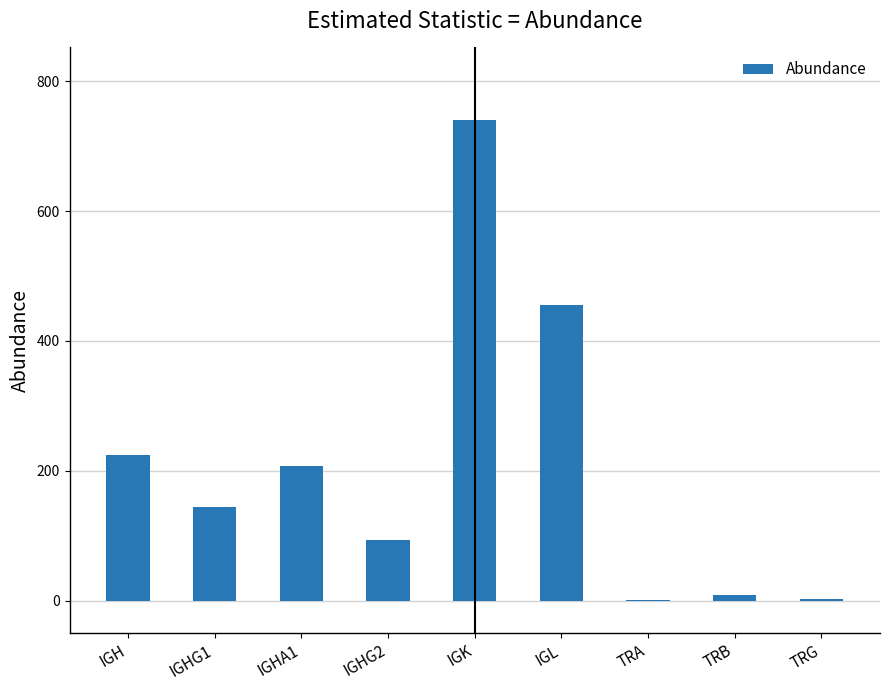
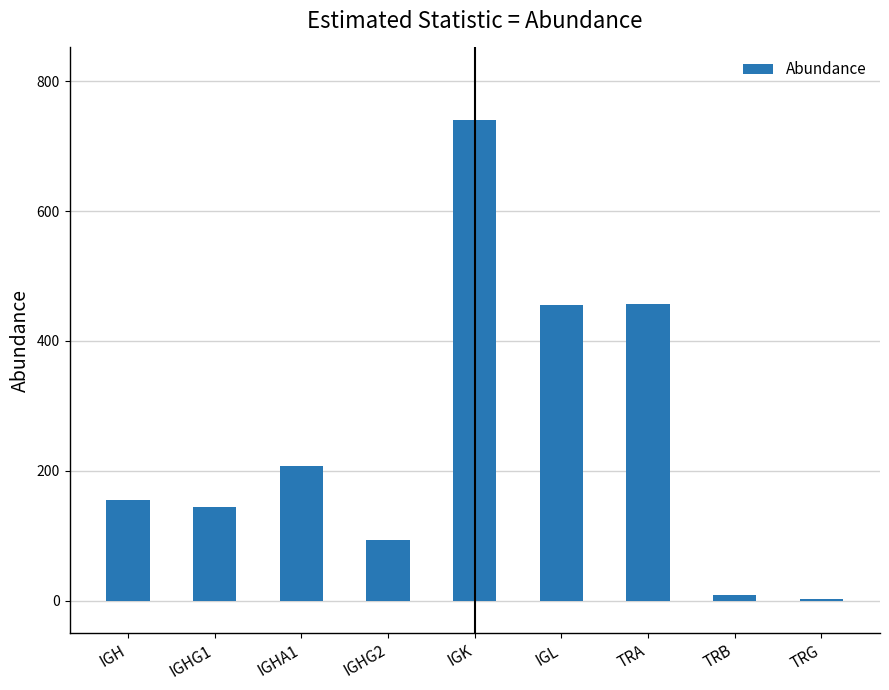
  {
-   "IGH": 230,
+   "IGH": 160,
    "IGHG1": 140,
    "IGHA1": 210,
    "IGHG2": 90,
    "IGK": 740,
    "IGL": 460,
-   "TRA": 0,
+   "TRA": 460,
    "TRB": 10
  }
